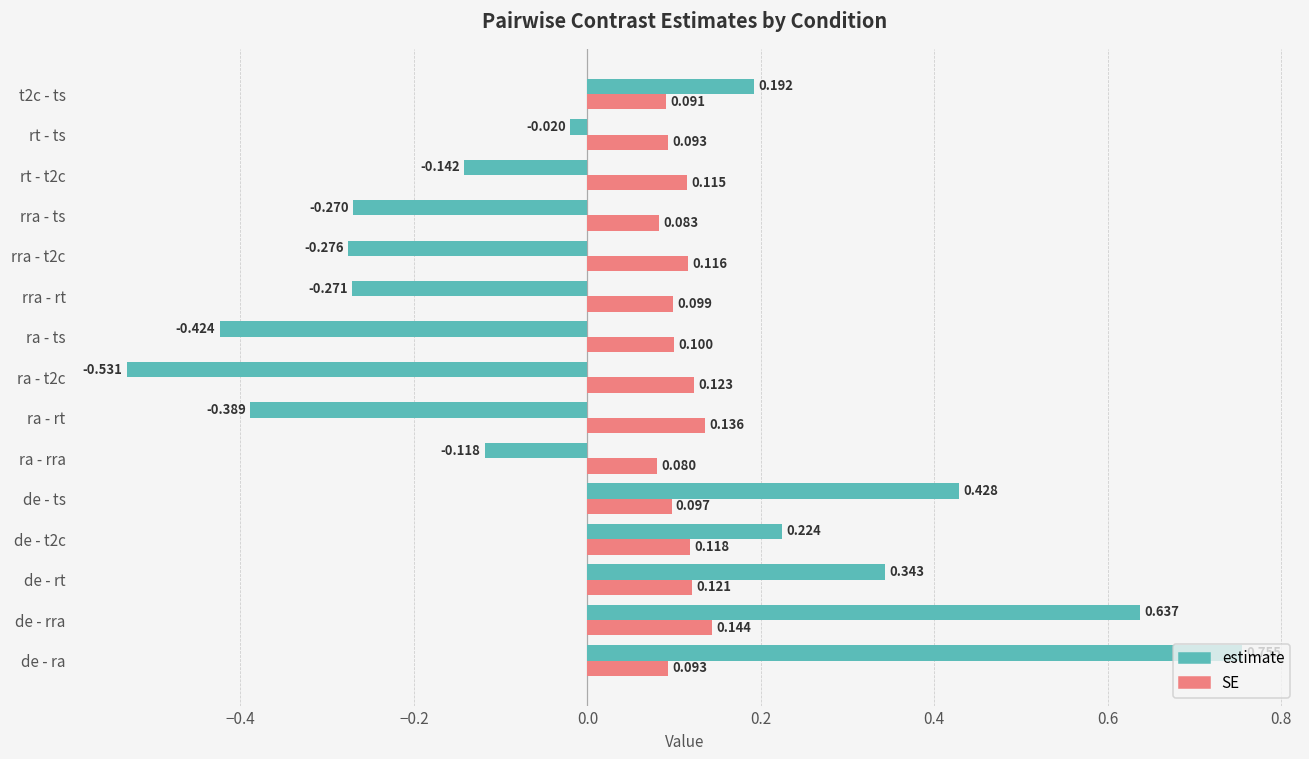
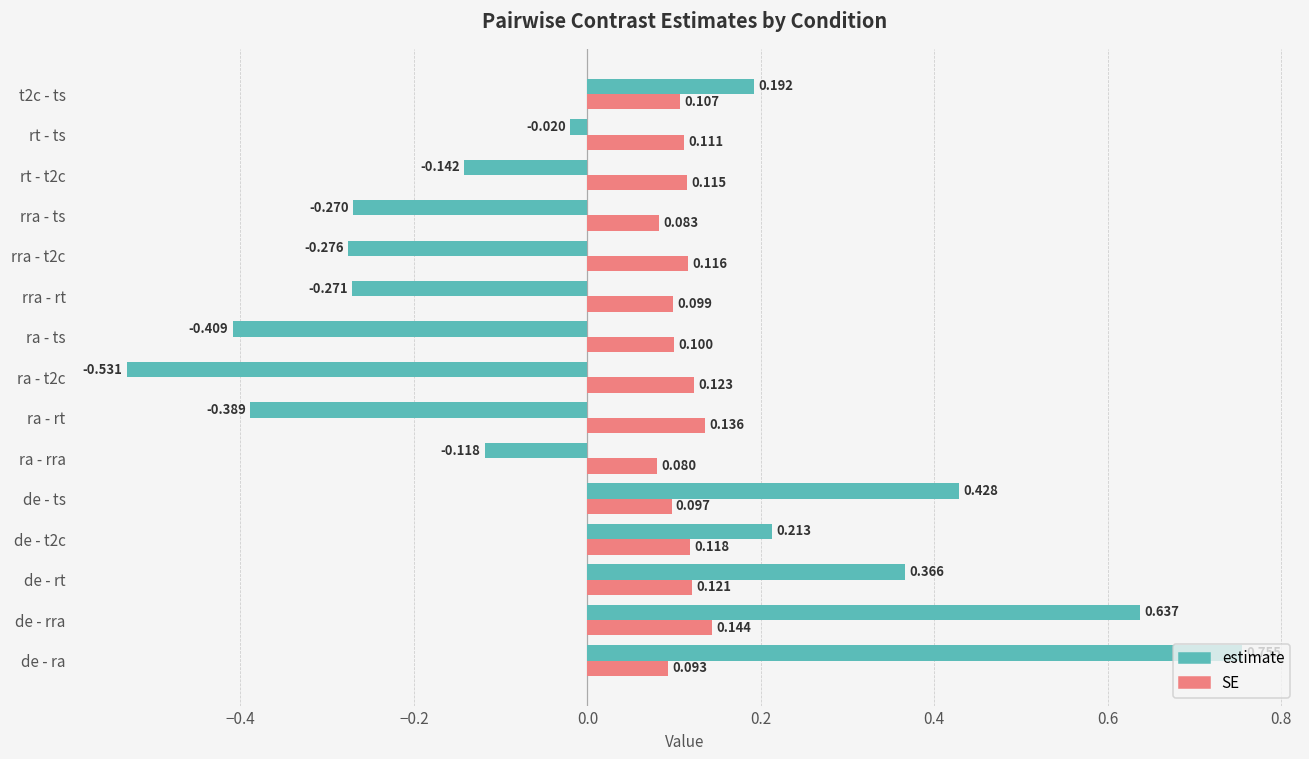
  {
    "estimate": {
      "t2c - ts": 0.192,
      "rt - ts": -0.020,
      "rt - t2c": -0.142,
      "rra - ts": -0.270,
      "rra - t2c": -0.276,
      "rra - rt": -0.271,
-     "ra - ts": -0.424,
+     "ra - ts": -0.409,
      "ra - t2c": -0.531,
      "ra - rt": -0.389,
      "ra - rra": -0.118,
      "de - ts": 0.428,
-     "de - t2c": 0.224,
-     "de - rt": 0.343,
+     "de - t2c": 0.213,
+     "de - rt": 0.366,
      "de - rra": 0.637
    },
    "SE": {
-     "t2c - ts": 0.091,
-     "rt - ts": 0.093,
+     "t2c - ts": 0.107,
+     "rt - ts": 0.111,
      "rt - t2c": 0.115,
      "rra - ts": 0.083,
      "rra - t2c": 0.116,
      "rra - rt": 0.099,
      "ra - ts": 0.100,
      "ra - t2c": 0.123,
      "ra - rt": 0.136,
      "ra - rra": 0.080,
      "de - ts": 0.097,
      "de - t2c": 0.118,
      "de - rt": 0.121,
      "de - rra": 0.144,
      "de - ra": 0.093
    }
  }
